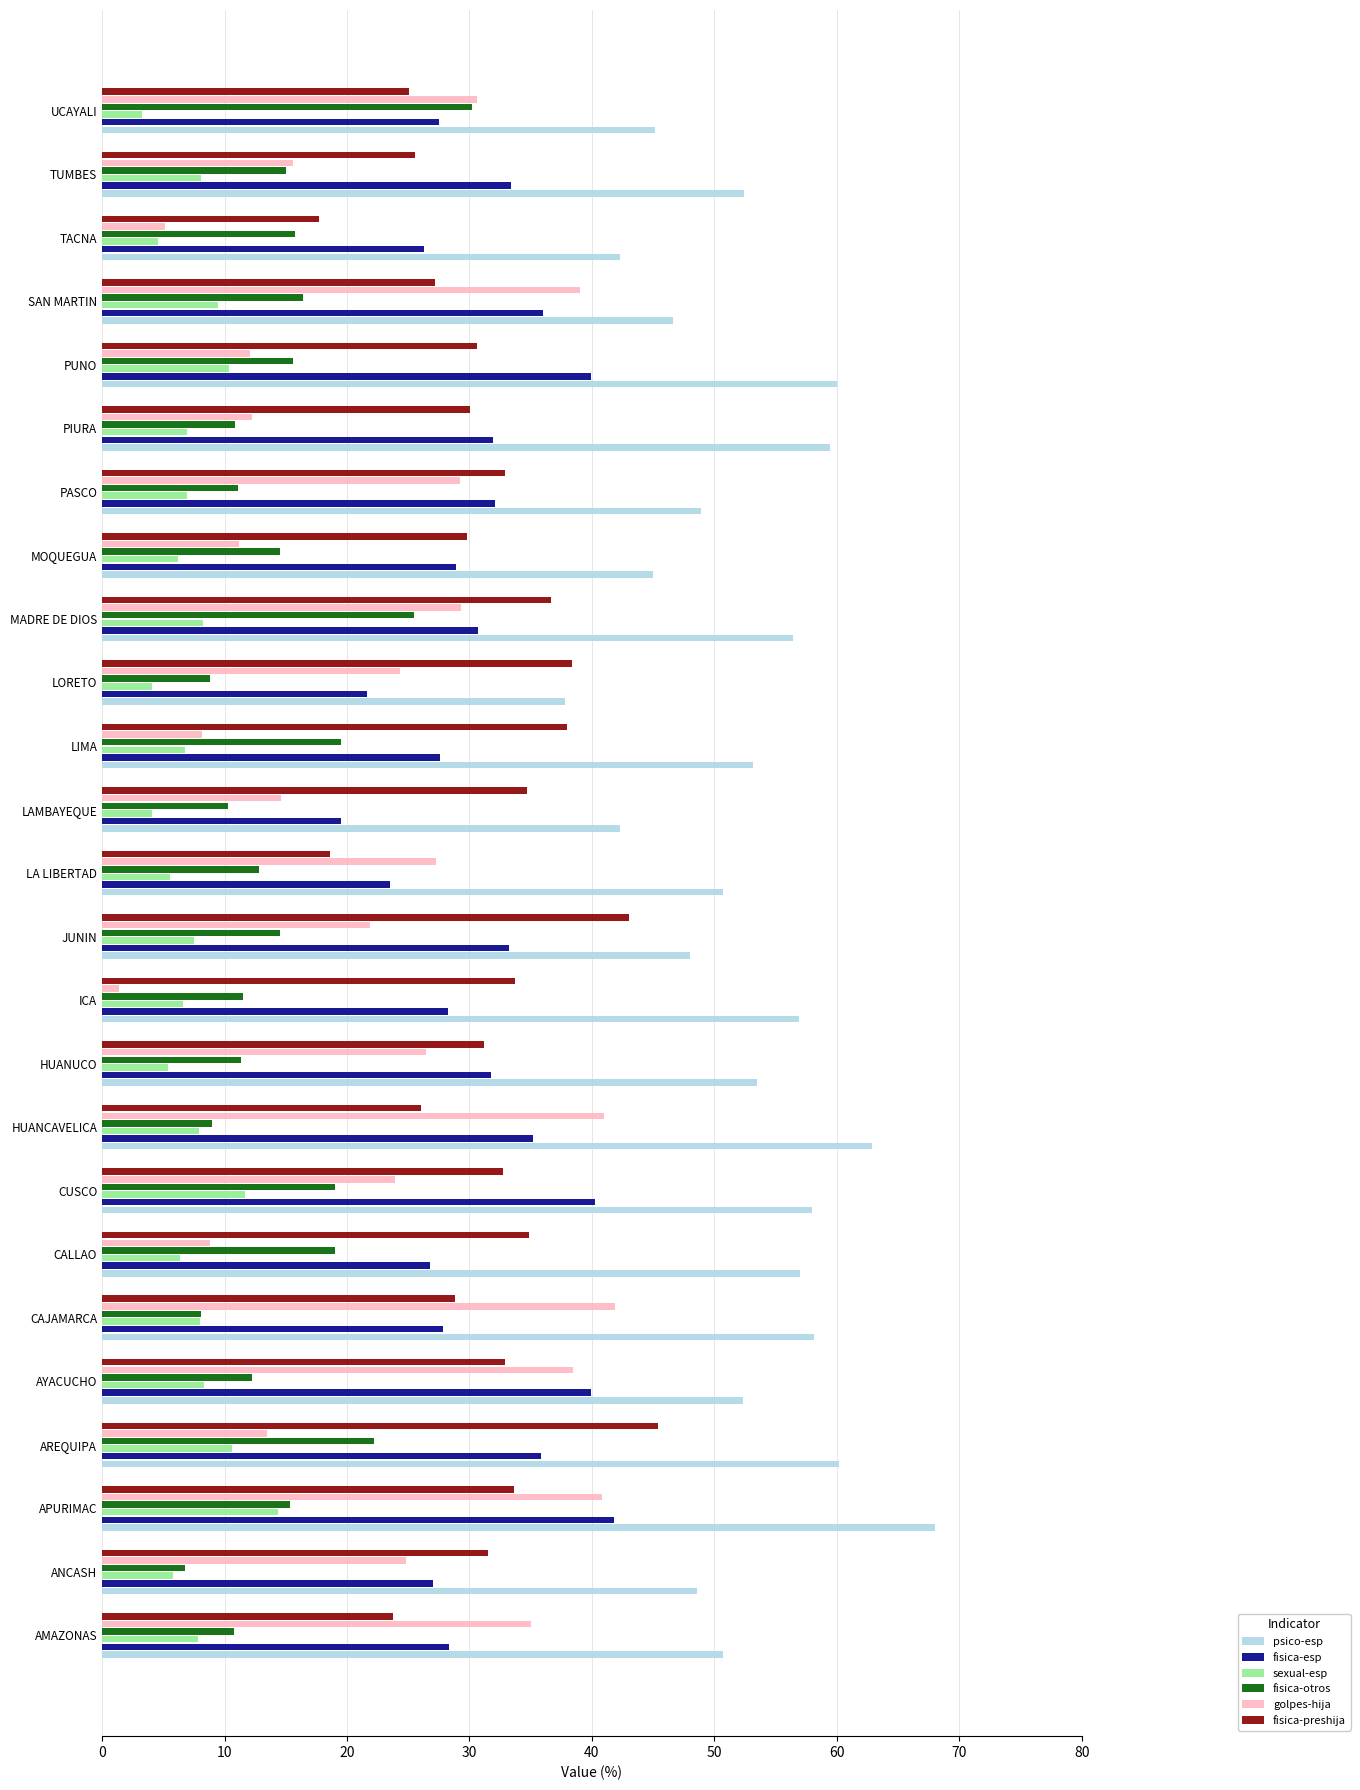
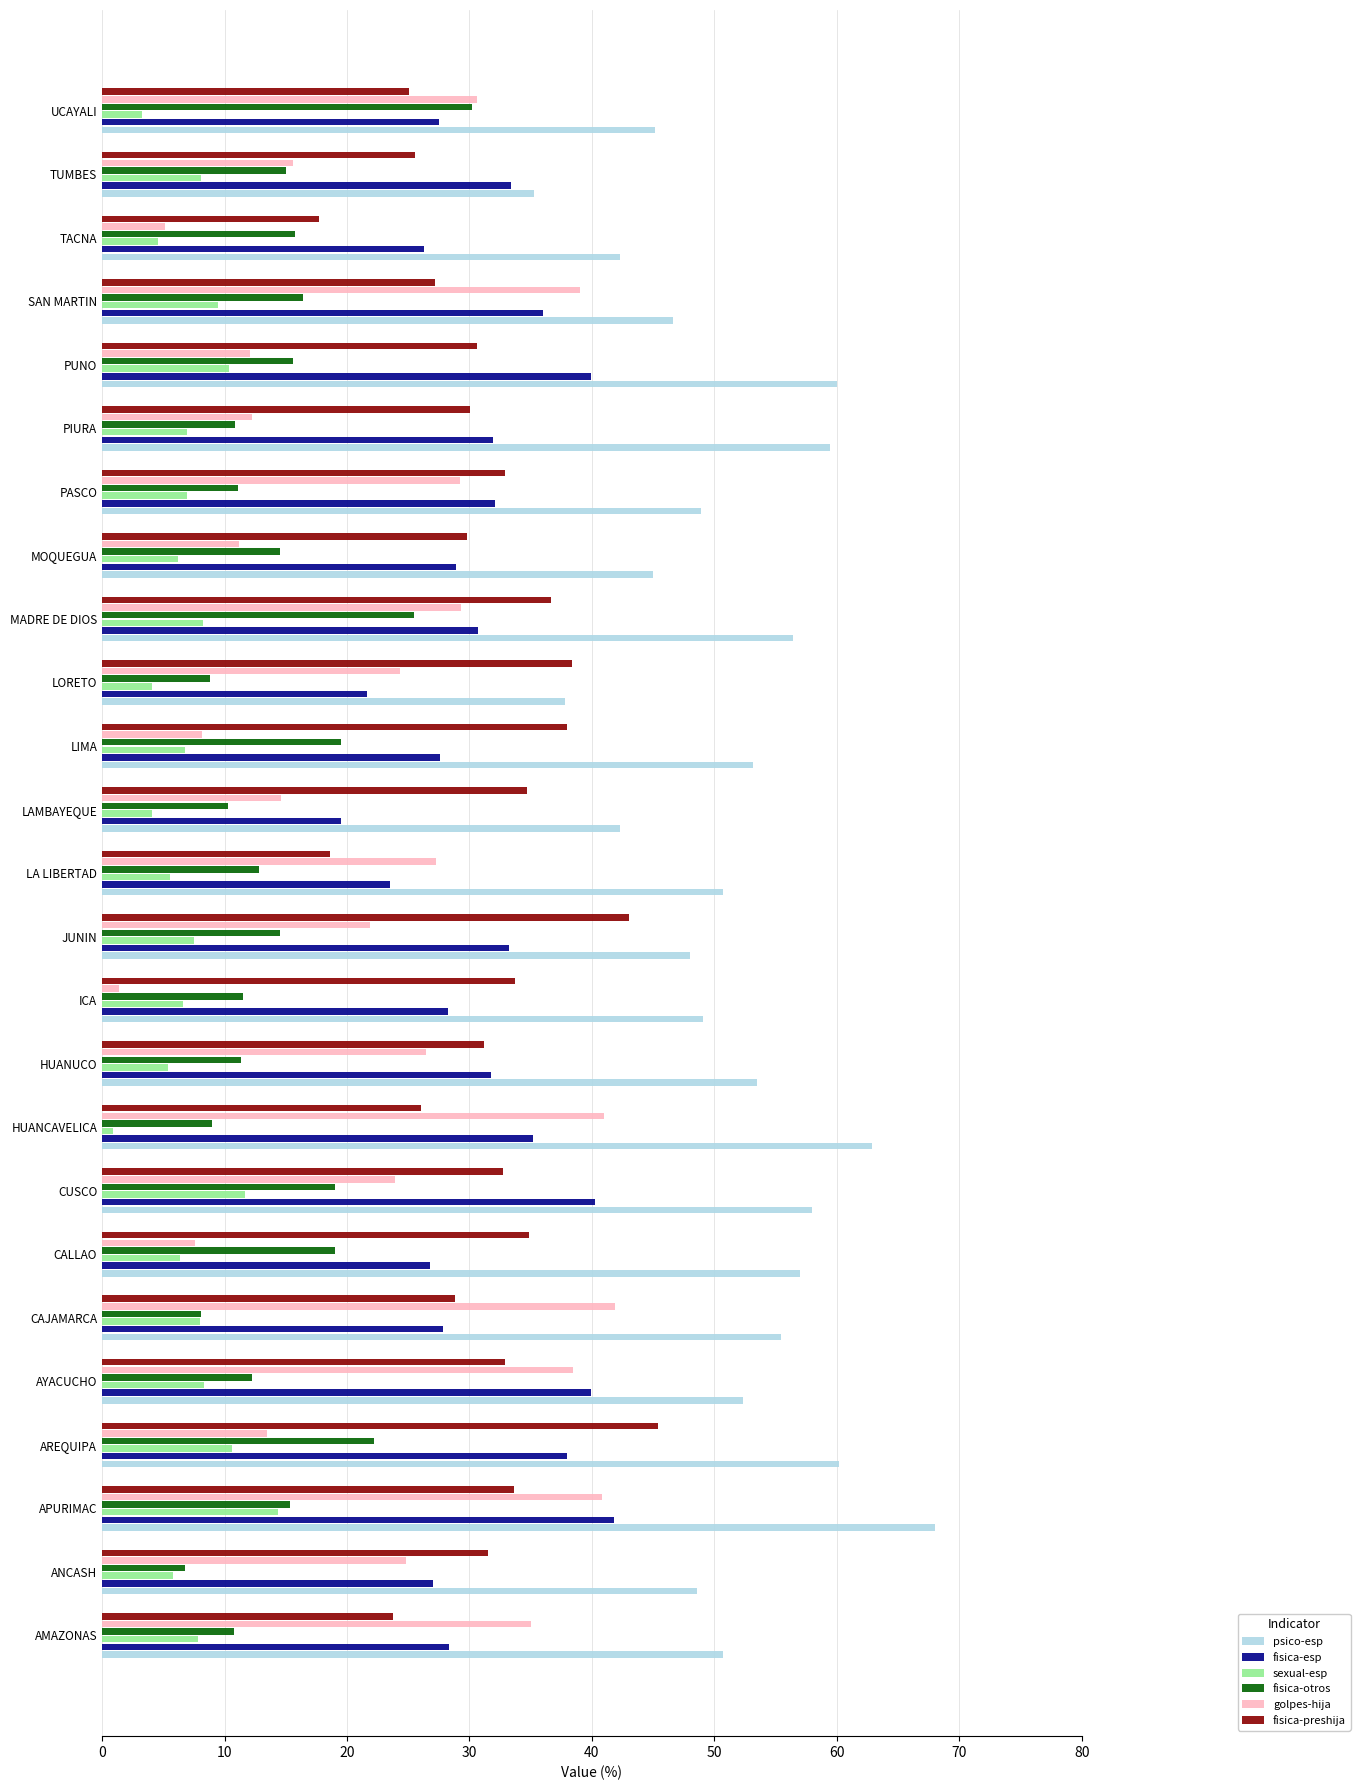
  {
    "psico-esp": {
      "UCAYALI": 45.2,
-     "TUMBES": 52.4,
+     "TUMBES": 35.3,
      "TACNA": 42.3,
      "SAN MARTIN": 46.6,
      "PUNO": 60.0,
      "PIURA": 59.4,
      "PASCO": 48.9,
      "MOQUEGUA": 45.0,
      "MADRE DE DIOS": 56.4,
      "LORETO": 37.8,
      "LIMA": 53.2,
      "LAMBAYEQUE": 42.3,
      "LA LIBERTAD": 50.7,
      "JUNIN": 48.0,
-     "ICA": 56.9,
+     "ICA": 49.0,
      "HUANUCO": 53.5,
      "HUANCAVELICA": 62.9,
      "CUSCO": 58.0,
      "CALLAO": 57.0,
-     "CAJAMARCA": 58.1,
+     "CAJAMARCA": 55.4,
      "AYACUCHO": 52.3,
      "AREQUIPA": 60.1,
      "APURIMAC": 68.0,
      "ANCASH": 48.6,
      "AMAZONAS": 50.7
    },
    "fisica-esp": {
      "UCAYALI": 27.5,
      "TUMBES": 33.4,
      "TACNA": 26.3,
      "SAN MARTIN": 36.0,
      "PUNO": 39.9,
      "PIURA": 31.9,
      "PASCO": 32.1,
      "MOQUEGUA": 28.9,
      "MADRE DE DIOS": 30.7,
      "LORETO": 21.7,
      "LIMA": 27.6,
      "LAMBAYEQUE": 19.5,
      "LA LIBERTAD": 23.5,
      "JUNIN": 33.3,
      "ICA": 28.3,
      "HUANUCO": 31.7,
      "HUANCAVELICA": 35.2,
      "CUSCO": 40.3,
      "CALLAO": 26.8,
      "CAJAMARCA": 27.8,
      "AYACUCHO": 39.9,
-     "AREQUIPA": 35.9,
+     "AREQUIPA": 37.9,
      "APURIMAC": 41.8,
      "ANCASH": 27.0,
      "AMAZONAS": 28.3
    },
    "sexual-esp": {
      "UCAYALI": 3.3,
      "TUMBES": 8.1,
      "TACNA": 4.6,
      "SAN MARTIN": 9.4,
      "PUNO": 10.4,
      "PIURA": 6.9,
      "PASCO": 6.9,
      "MOQUEGUA": 6.2,
      "MADRE DE DIOS": 8.3,
      "LORETO": 4.1,
      "LIMA": 6.7,
      "LAMBAYEQUE": 4.1,
      "LA LIBERTAD": 5.5,
      "JUNIN": 7.5,
      "ICA": 6.6,
      "HUANUCO": 5.3,
-     "HUANCAVELICA": 7.9,
+     "HUANCAVELICA": 0.9,
      "CUSCO": 11.6,
      "CALLAO": 6.3,
      "CAJAMARCA": 8.0,
      "AYACUCHO": 8.4,
      "AREQUIPA": 10.6,
      "APURIMAC": 14.3,
      "ANCASH": 5.8,
      "AMAZONAS": 7.8
    },
    "fisica-otros": {
      "UCAYALI": 30.2,
      "TUMBES": 15.0,
      "TACNA": 15.7,
      "SAN MARTIN": 16.4,
      "PUNO": 15.6,
      "PIURA": 10.9,
      "PASCO": 11.1,
      "MOQUEGUA": 14.5,
      "MADRE DE DIOS": 25.5,
      "LORETO": 8.8,
      "LIMA": 19.5,
      "LAMBAYEQUE": 10.3,
      "LA LIBERTAD": 12.8,
      "JUNIN": 14.6,
      "ICA": 11.5,
      "HUANUCO": 11.3,
      "HUANCAVELICA": 9.0,
      "CUSCO": 19.0,
      "CALLAO": 19.0,
      "CAJAMARCA": 8.0,
      "AYACUCHO": 12.3,
      "AREQUIPA": 22.2,
      "APURIMAC": 15.3,
      "ANCASH": 6.8,
      "AMAZONAS": 10.8
    },
    "golpes-hija": {
      "UCAYALI": 30.6,
      "TUMBES": 15.6,
      "TACNA": 5.2,
      "SAN MARTIN": 39.0,
      "PUNO": 12.1,
      "PIURA": 12.3,
      "PASCO": 29.2,
      "MOQUEGUA": 11.2,
      "MADRE DE DIOS": 29.3,
      "LORETO": 24.4,
      "LIMA": 8.2,
      "LAMBAYEQUE": 14.6,
      "LA LIBERTAD": 27.3,
      "JUNIN": 21.8,
      "ICA": 1.4,
      "HUANUCO": 26.5,
      "HUANCAVELICA": 41.0,
      "CUSCO": 23.9,
-     "CALLAO": 8.8,
+     "CALLAO": 7.6,
      "CAJAMARCA": 41.9,
      "AYACUCHO": 38.4,
      "AREQUIPA": 13.5,
      "APURIMAC": 40.8,
      "ANCASH": 24.8,
      "AMAZONAS": 35.1
    },
    "fisica-preshija": {
      "UCAYALI": 25.1,
      "TUMBES": 25.5,
      "TACNA": 17.7,
      "SAN MARTIN": 27.2,
      "PUNO": 30.6,
      "PIURA": 30.0,
      "PASCO": 32.9,
      "MOQUEGUA": 29.8,
      "MADRE DE DIOS": 36.7,
      "LORETO": 38.4,
      "LIMA": 38.0,
      "LAMBAYEQUE": 34.7,
      "LA LIBERTAD": 18.6,
      "JUNIN": 43.0,
      "ICA": 33.7,
      "HUANUCO": 31.2,
      "HUANCAVELICA": 26.1,
      "CUSCO": 32.8,
      "CALLAO": 34.9,
      "CAJAMARCA": 28.8,
      "AYACUCHO": 32.9,
      "AREQUIPA": 45.4,
      "APURIMAC": 33.6,
      "ANCASH": 31.5,
      "AMAZONAS": 23.8
    }
  }
